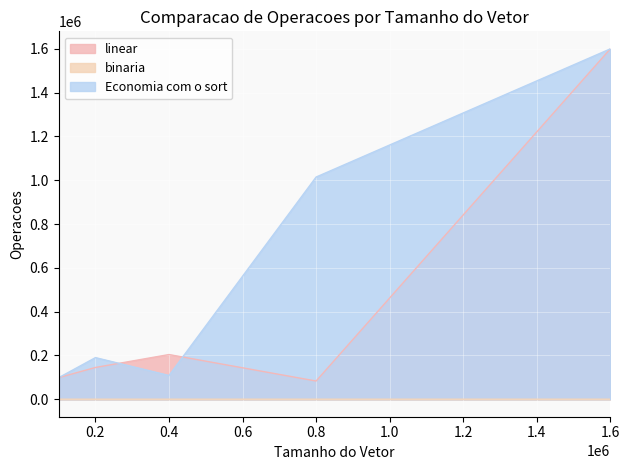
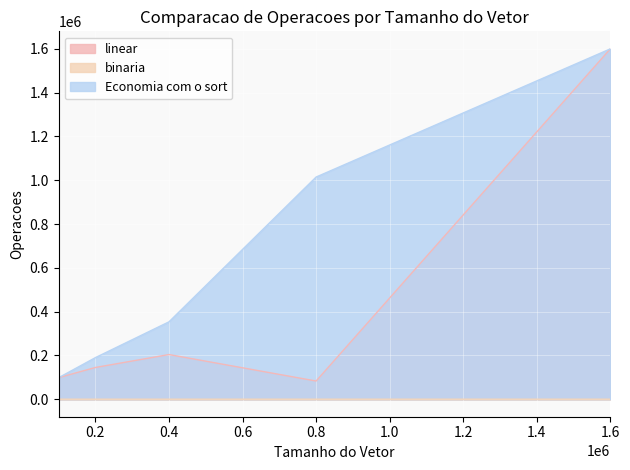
  {
    "Economia com o sort": {
      "0.2": 190000,
-     "0.4": 110000,
+     "0.4": 350000,
      "0.8": 1010000
    }
  }
